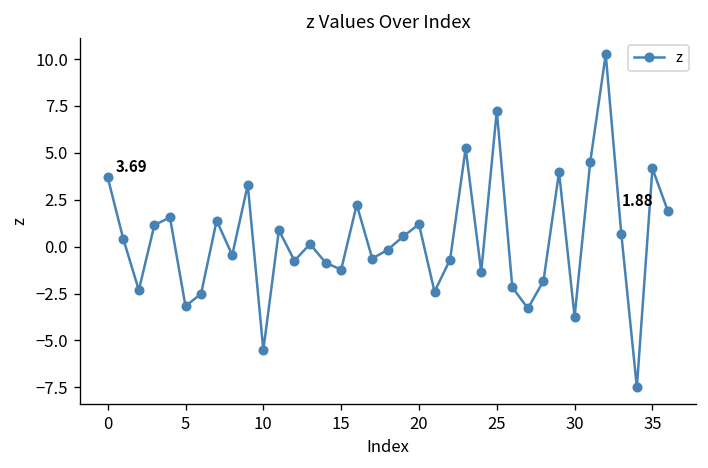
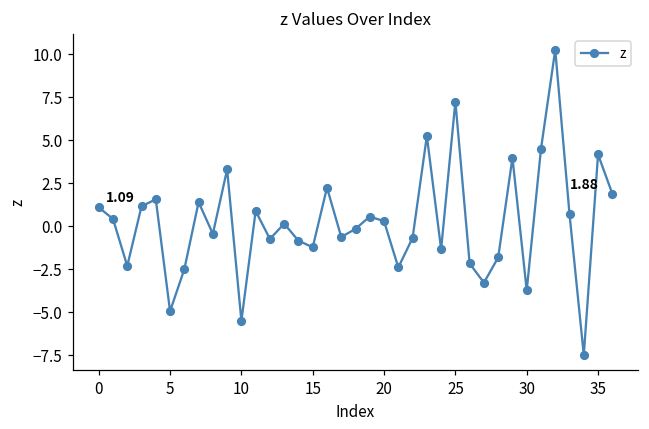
  {
-   "0": 3.69,
-   "5": -3.2,
-   "20": 1.2
+   "0": 1.09,
+   "5": -5.0,
+   "20": 0.3
  }
